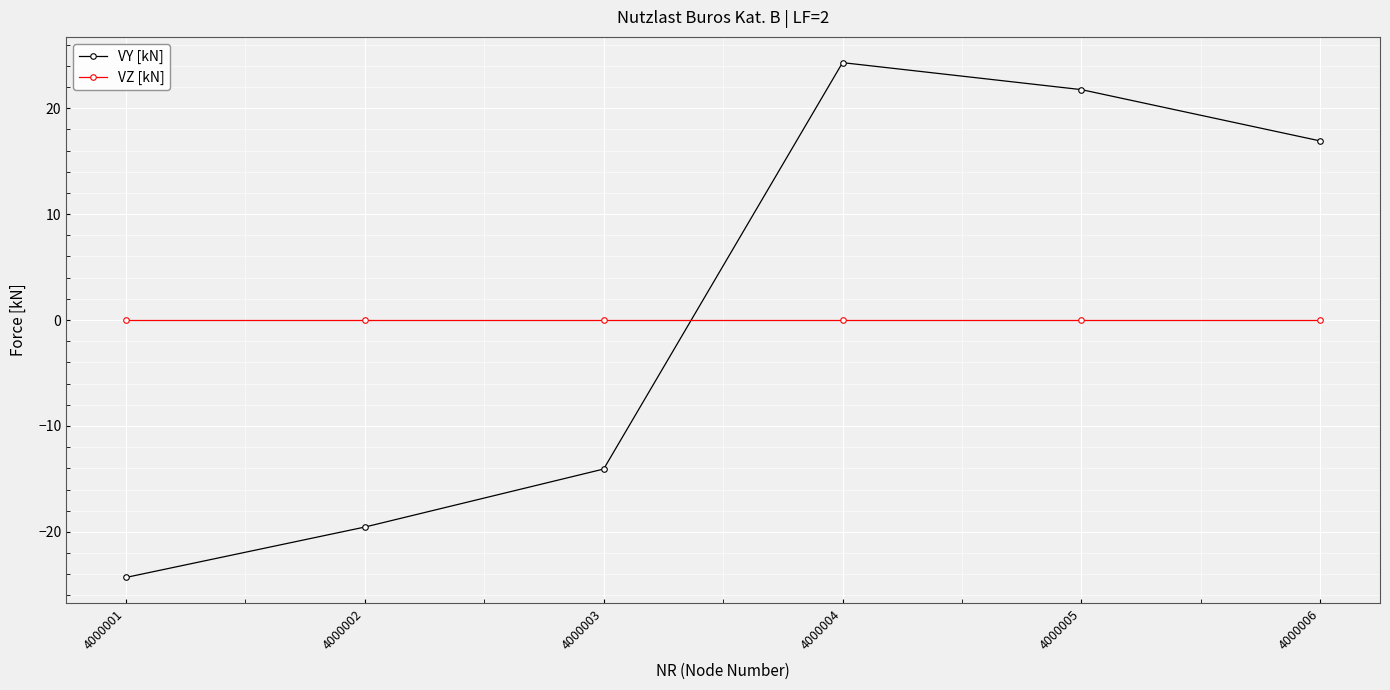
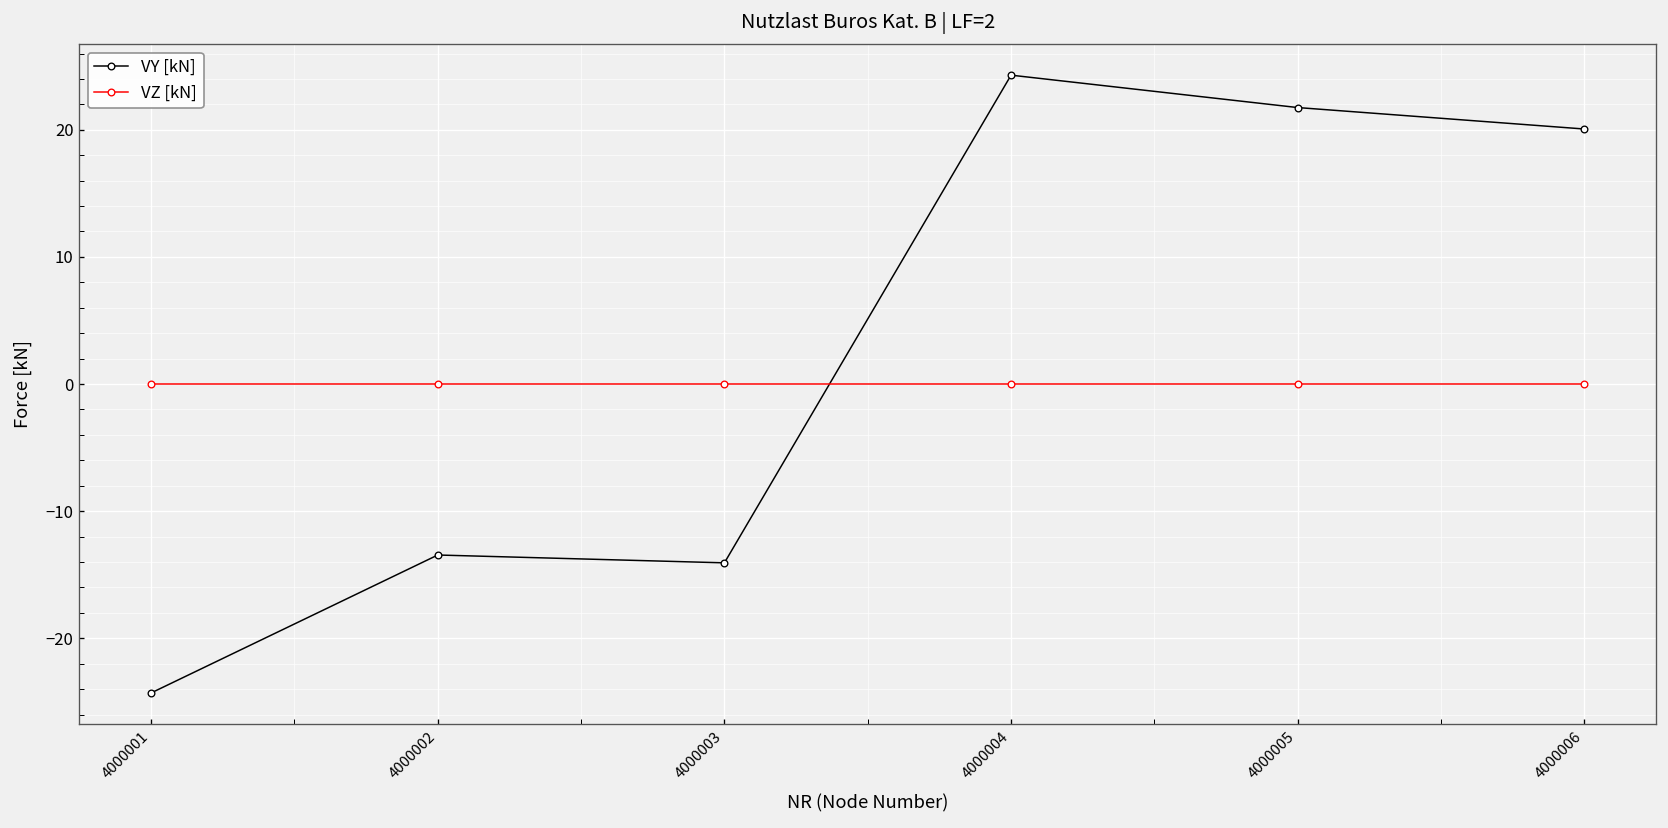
  {
    "VY [kN]": {
      "4000001": -24.3,
-     "4000002": -19.5,
+     "4000002": -13.4,
      "4000003": -14.1,
      "4000004": 24.3,
      "4000005": 21.7,
-     "4000006": 16.9
+     "4000006": 20.1
    },
    "VZ [kN]": {
      "4000001": 0.0,
      "4000002": 0.0,
      "4000003": 0.0,
      "4000004": 0.0,
      "4000005": 0.0,
      "4000006": 0.0
    }
  }
